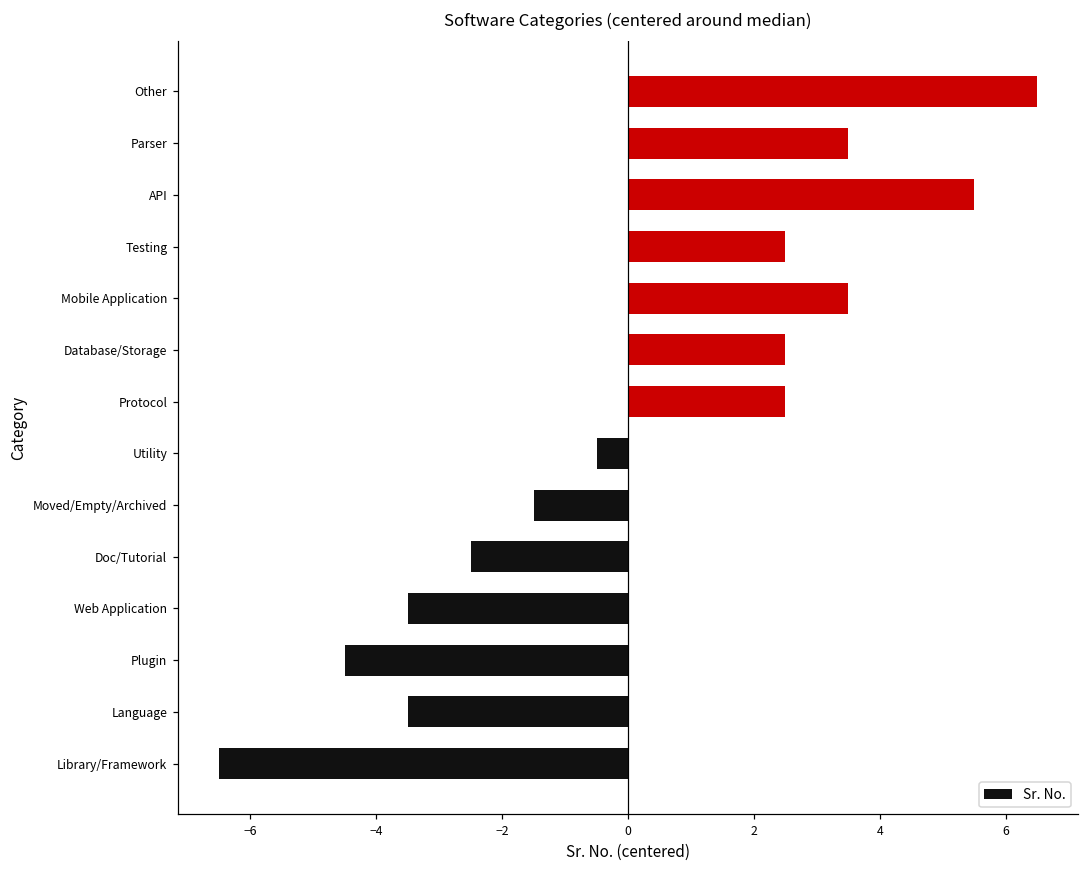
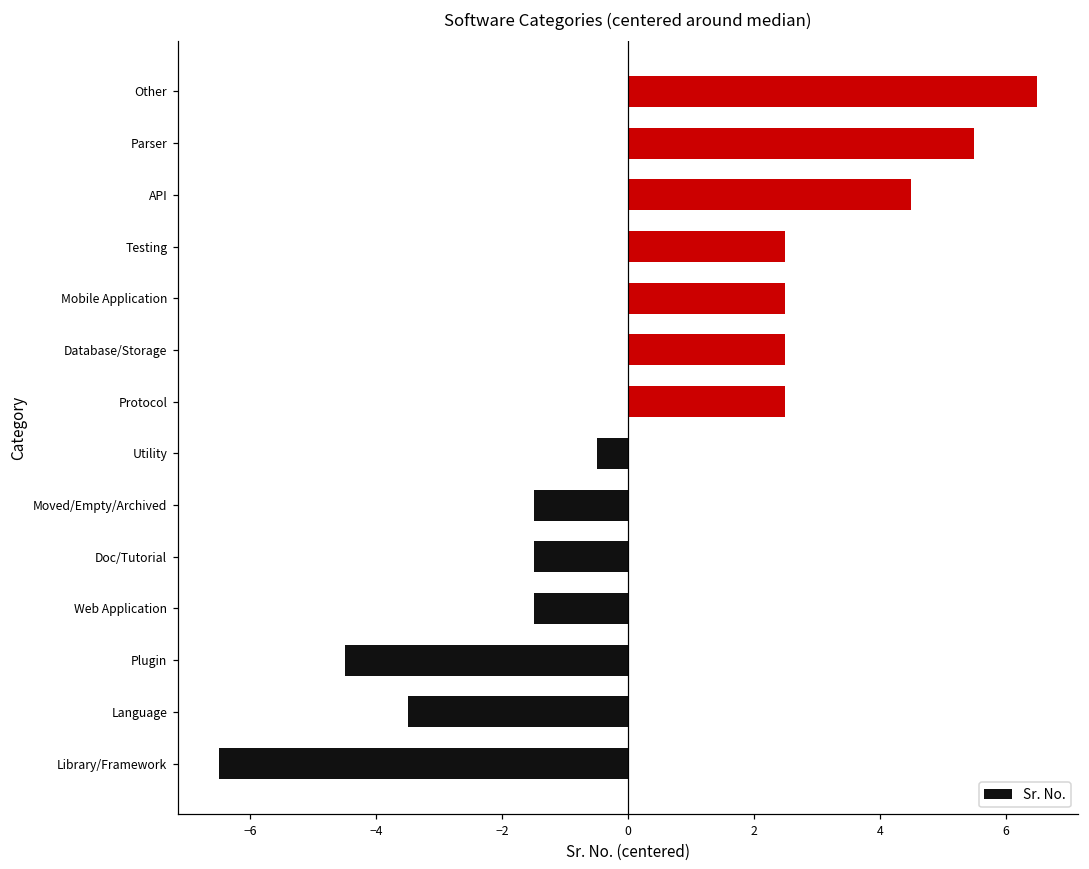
  {
    "Other": 6.5,
-   "Parser": 3.5,
-   "API": 5.5,
+   "Parser": 5.5,
+   "API": 4.5,
    "Testing": 2.5,
-   "Mobile Application": 3.5,
+   "Mobile Application": 2.5,
    "Database/Storage": 2.5,
    "Protocol": 2.5,
    "Utility": -0.5,
    "Moved/Empty/Archived": -1.5,
-   "Doc/Tutorial": -2.5,
-   "Web Application": -3.5,
+   "Doc/Tutorial": -1.5,
+   "Web Application": -1.5,
    "Plugin": -4.5,
    "Language": -3.5,
    "Library/Framework": -6.5
  }
